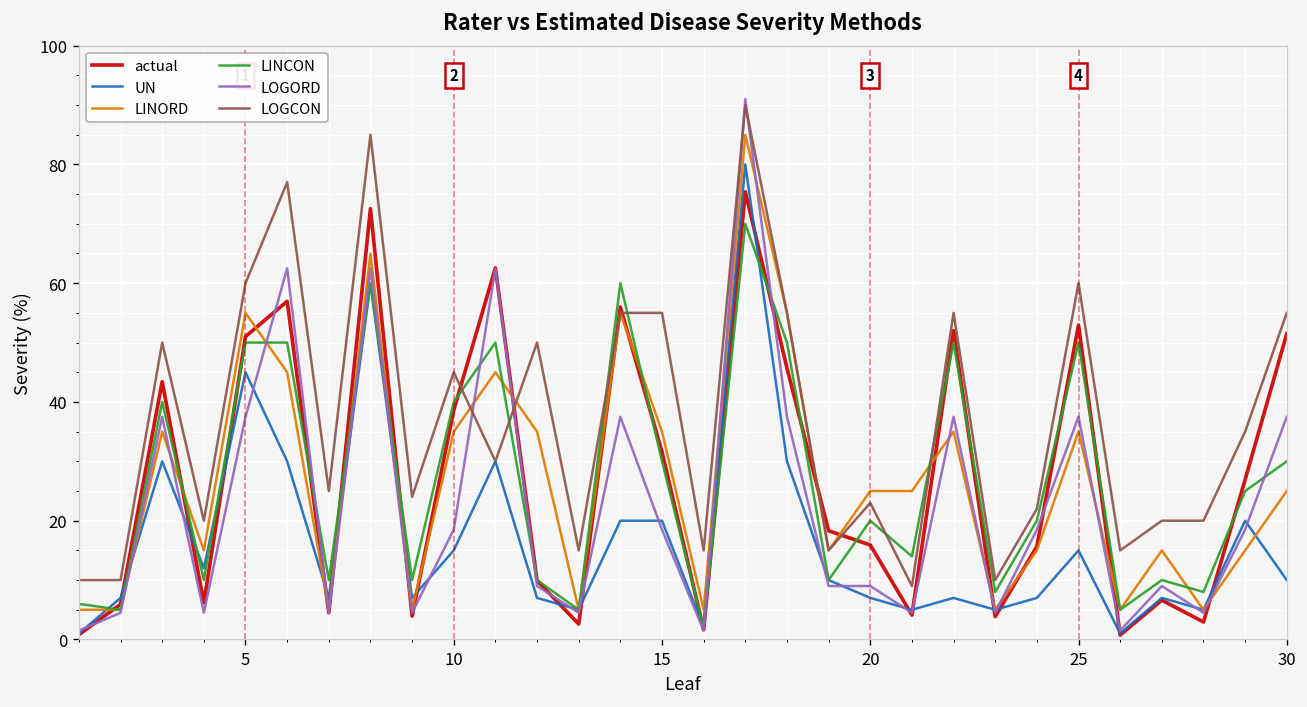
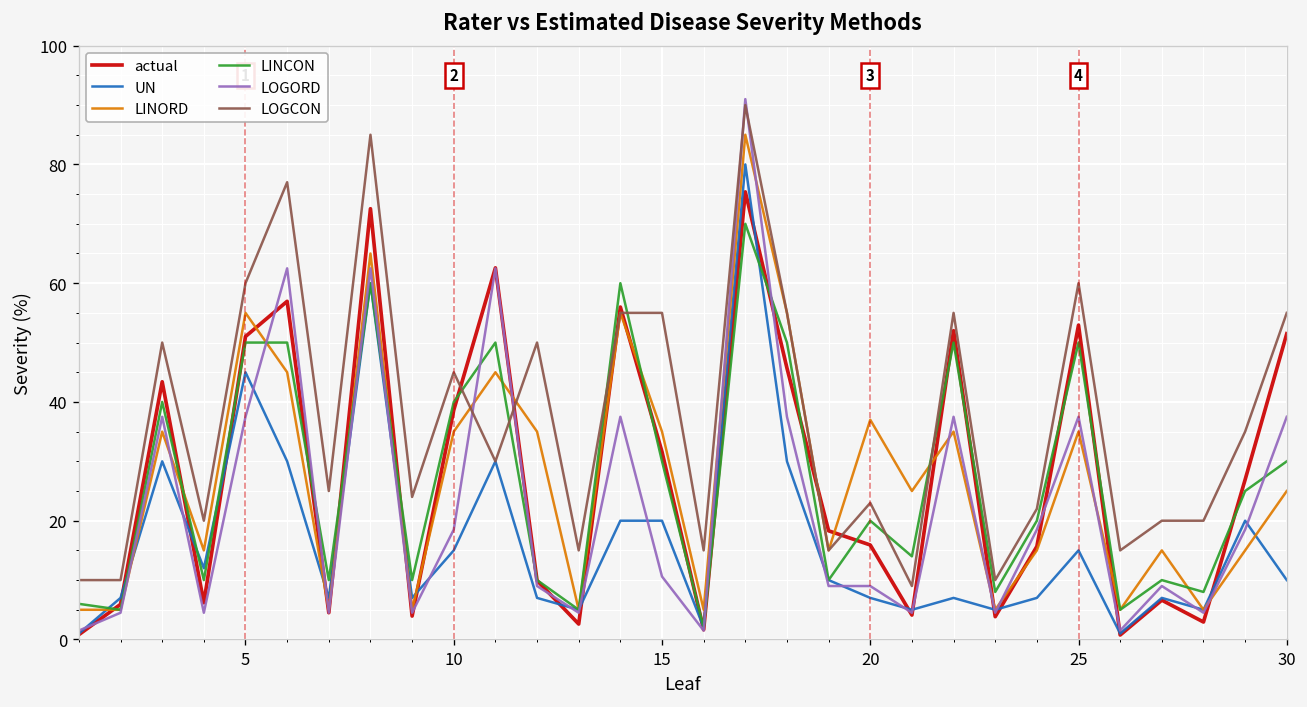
  {
    "actual": {
      "5": 51,
      "10": 39,
      "15": 32,
      "20": 16,
      "25": 53,
      "30": 51
    },
    "UN": {
      "5": 45,
      "10": 15,
      "15": 20,
      "20": 7,
      "25": 15,
      "30": 10
    },
    "LINORD": {
      "5": 55,
      "10": 35,
      "15": 35,
-     "20": 25,
+     "20": 37,
      "25": 35,
      "30": 25
    },
    "LINCON": {
      "5": 50,
      "10": 40,
      "15": 30,
      "20": 20,
      "25": 50,
      "30": 30
    },
    "LOGORD": {
      "5": 38,
      "10": 19,
-     "15": 19,
+     "15": 11,
      "20": 9,
      "25": 38,
      "30": 38
    },
    "LOGCON": {
      "5": 60,
      "10": 45,
      "15": 55,
      "20": 23,
      "25": 60,
      "30": 55
    }
  }
